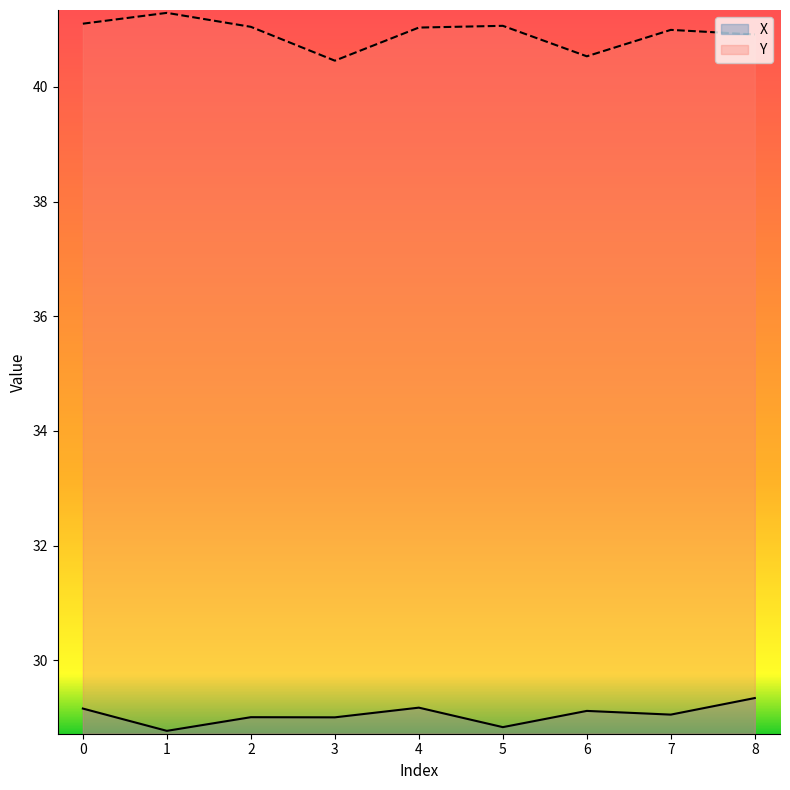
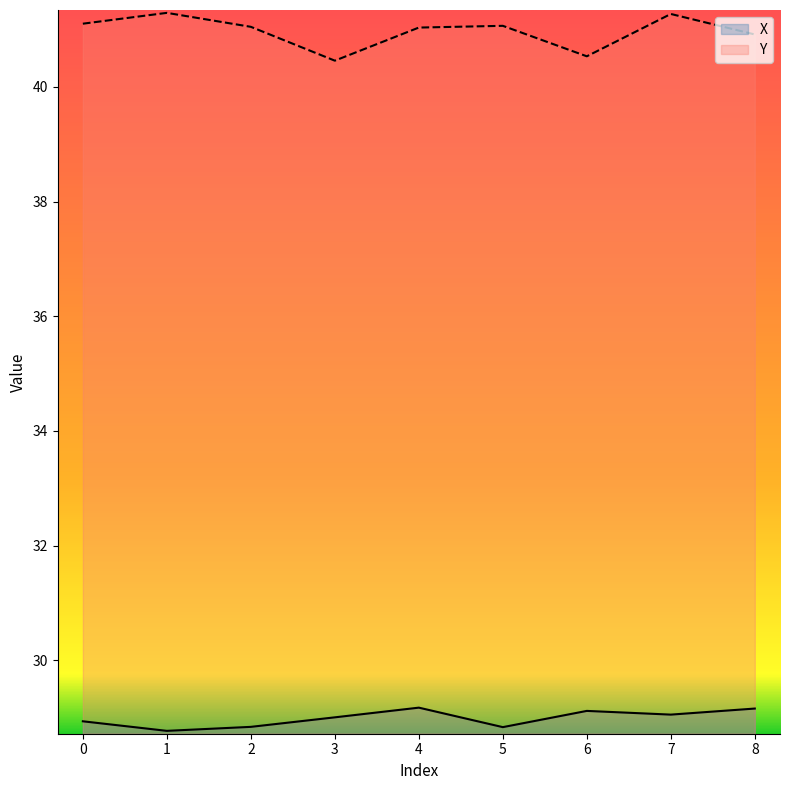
  {
    "X": {
-     "0": 29.2,
+     "0": 28.9,
      "1": 28.8,
-     "2": 29.0,
+     "2": 28.8,
      "3": 29.0,
      "4": 29.2,
      "5": 28.8,
      "6": 29.1,
      "7": 29.1,
-     "8": 29.3
+     "8": 29.2
    },
    "Y": {
      "0": 41.1,
      "1": 41.3,
      "2": 41.0,
      "3": 40.5,
      "4": 41.0,
      "5": 41.1,
      "6": 40.5,
-     "7": 41.0
+     "7": 41.3
    }
  }
